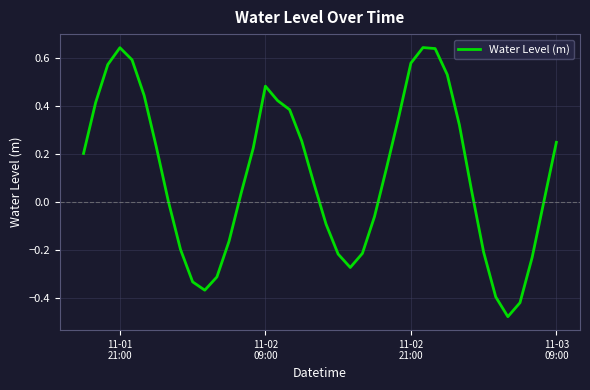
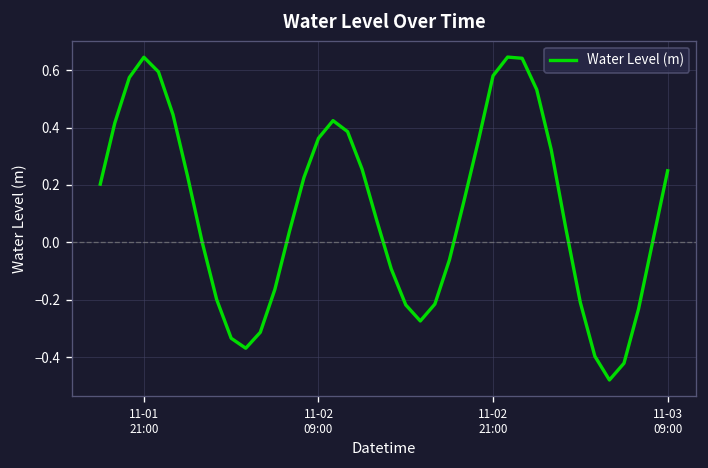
  {
    "11-01 21:00": 0.64,
-   "11-02 09:00": 0.48,
+   "11-02 09:00": 0.36,
    "11-02 21:00": 0.58,
    "11-03 09:00": 0.25
  }
